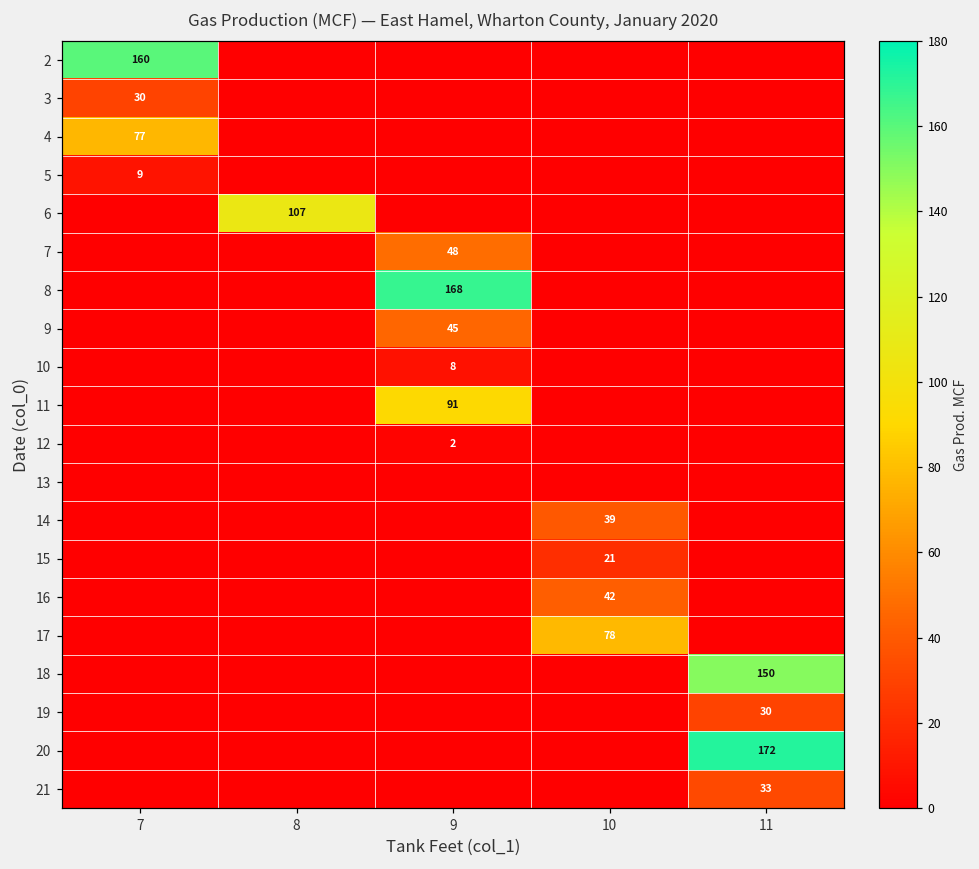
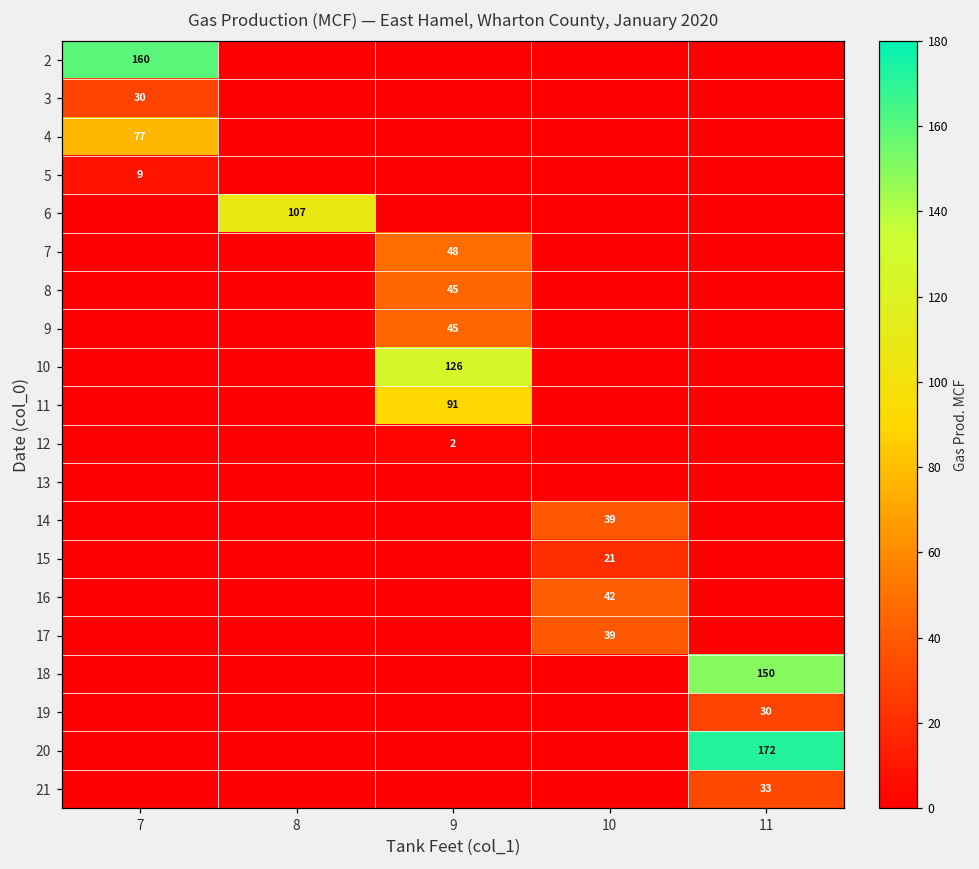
  {
    "2": {
      "7": 160
    },
    "3": {
      "7": 30
    },
    "4": {
      "7": 77
    },
    "5": {
      "7": 9
    },
    "6": {
      "8": 107
    },
    "7": {
      "9": 48
    },
    "8": {
-     "9": 168
+     "9": 45
    },
    "9": {
      "9": 45
    },
    "10": {
-     "9": 8
+     "9": 126
    },
    "11": {
      "9": 91
    },
    "12": {
      "9": 2
    },
    "14": {
      "10": 39
    },
    "15": {
      "10": 21
    },
    "16": {
      "10": 42
    },
    "17": {
-     "10": 78
+     "10": 39
    },
    "18": {
      "11": 150
    },
    "19": {
      "11": 30
    },
    "20": {
      "11": 172
    },
    "21": {
      "11": 33
    }
  }
